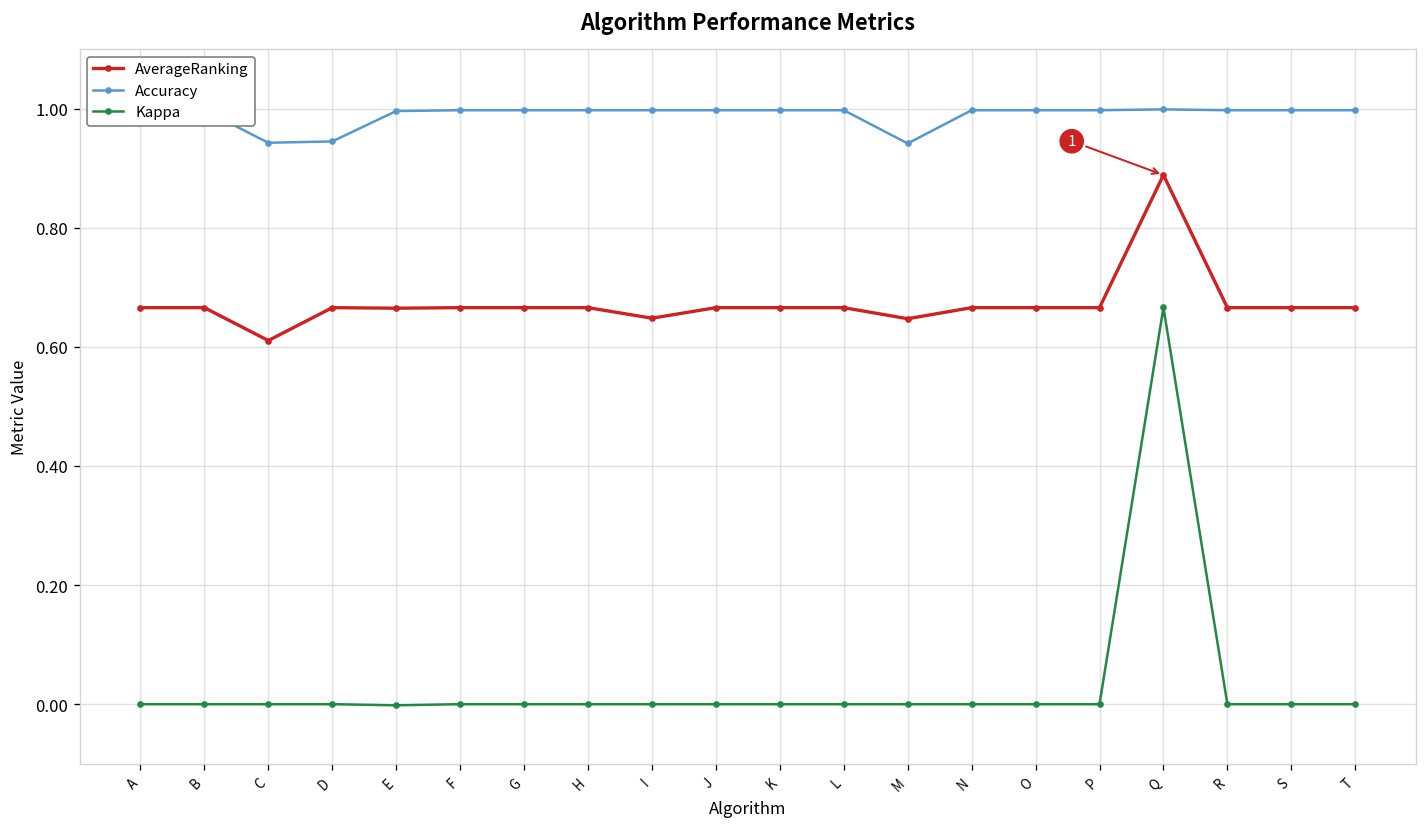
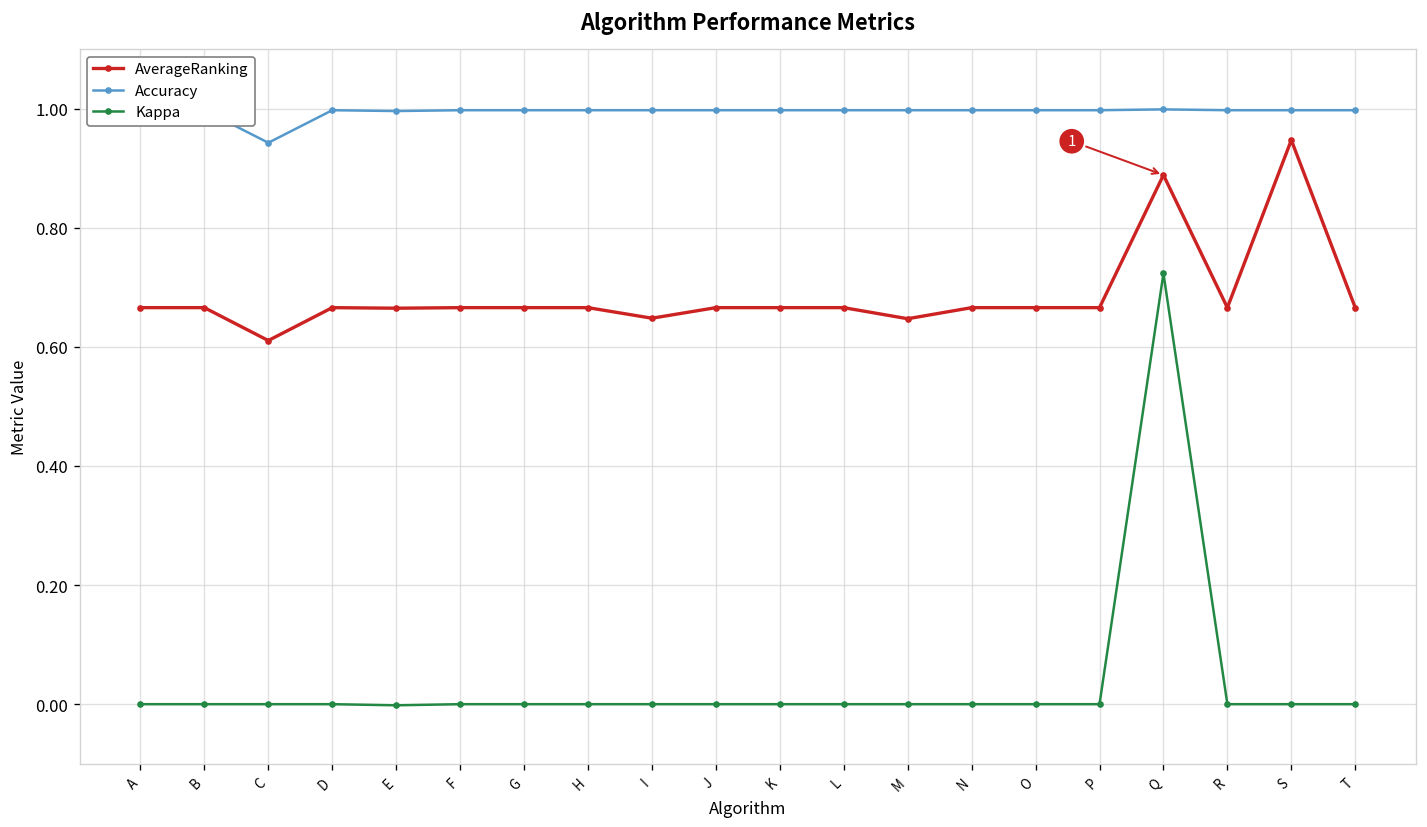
  {
    "AverageRanking": {
      "A": 0.67,
      "B": 0.67,
      "C": 0.61,
      "D": 0.67,
      "E": 0.66,
      "F": 0.67,
      "G": 0.67,
      "H": 0.67,
      "I": 0.65,
      "J": 0.67,
      "K": 0.67,
      "L": 0.67,
      "M": 0.65,
      "N": 0.67,
      "O": 0.67,
      "P": 0.67,
      "Q": 0.89,
      "R": 0.67,
-     "S": 0.67,
+     "S": 0.95,
      "T": 0.67
    },
    "Accuracy": {
      "C": 0.94,
-     "D": 0.94,
+     "D": 1.00,
      "E": 1.00,
      "F": 1.00,
      "G": 1.00,
      "H": 1.00,
      "I": 1.00,
      "J": 1.00,
      "K": 1.00,
      "L": 1.00,
-     "M": 0.94,
+     "M": 1.00,
      "N": 1.00,
      "O": 1.00,
      "P": 1.00,
      "Q": 1.00,
      "R": 1.00,
      "S": 1.00,
      "T": 1.00
    },
    "Kappa": {
      "A": 0.00,
      "B": 0.00,
      "C": 0.00,
      "D": 0.00,
      "E": 0.00,
      "F": 0.00,
      "G": 0.00,
      "H": 0.00,
      "I": 0.00,
      "J": 0.00,
      "K": 0.00,
      "L": 0.00,
      "M": 0.00,
      "N": 0.00,
      "O": 0.00,
      "P": 0.00,
-     "Q": 0.67,
+     "Q": 0.72,
      "R": 0.00,
      "S": 0.00,
      "T": 0.00
    }
  }
